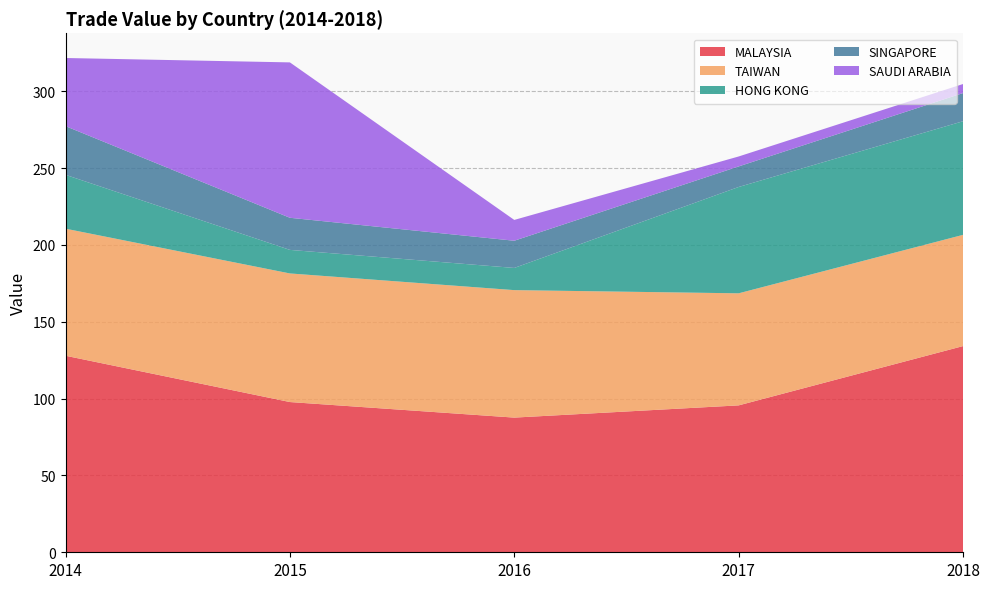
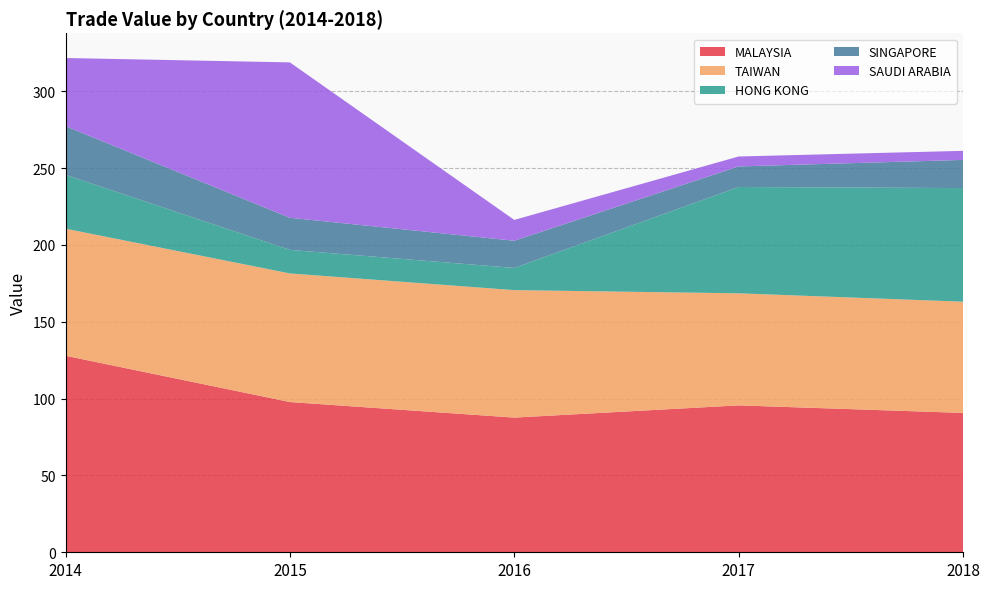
  {
    "MALAYSIA": {
      "2014": 128,
      "2015": 98,
      "2016": 88,
      "2017": 96,
-     "2018": 134
+     "2018": 91
    },
    "TAIWAN": {
      "2014": 83,
      "2015": 84,
      "2016": 83,
      "2017": 73,
      "2018": 72
    },
    "SAUDI ARABIA": {
      "2014": 44,
      "2015": 101,
      "2016": 14,
      "2017": 6,
      "2018": 6
    }
  }
